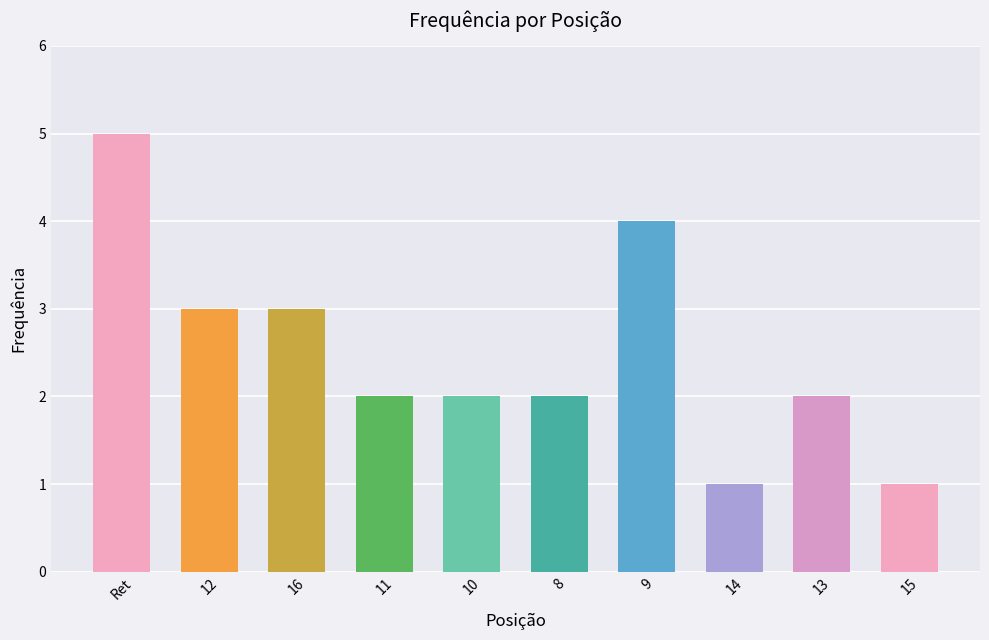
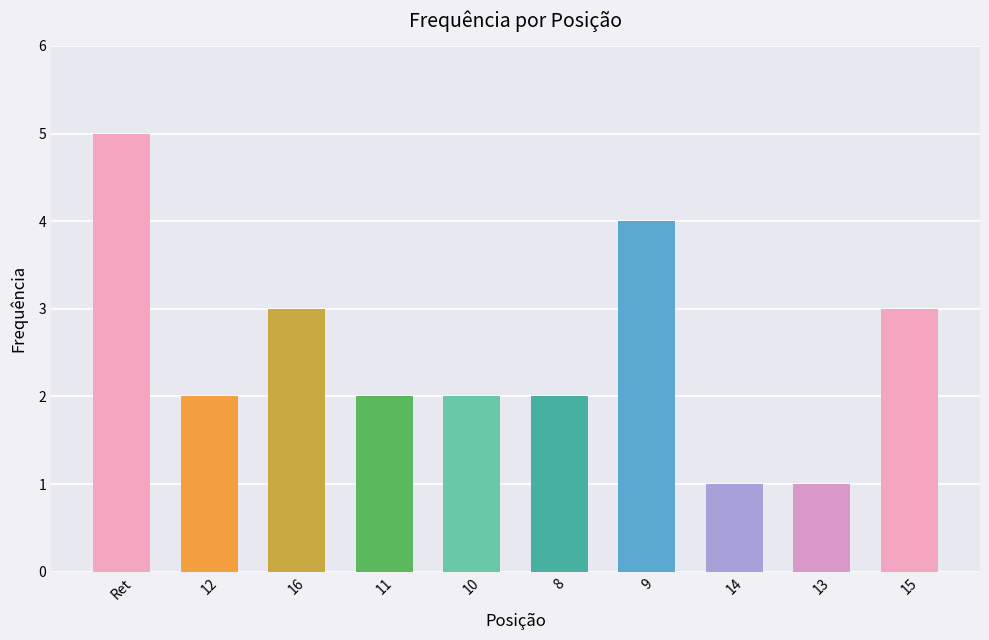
  {
    "Ret": 5,
-   "12": 3,
+   "12": 2,
    "16": 3,
    "11": 2,
    "10": 2,
    "8": 2,
    "9": 4,
    "14": 1,
-   "13": 2,
-   "15": 1
+   "13": 1,
+   "15": 3
  }
